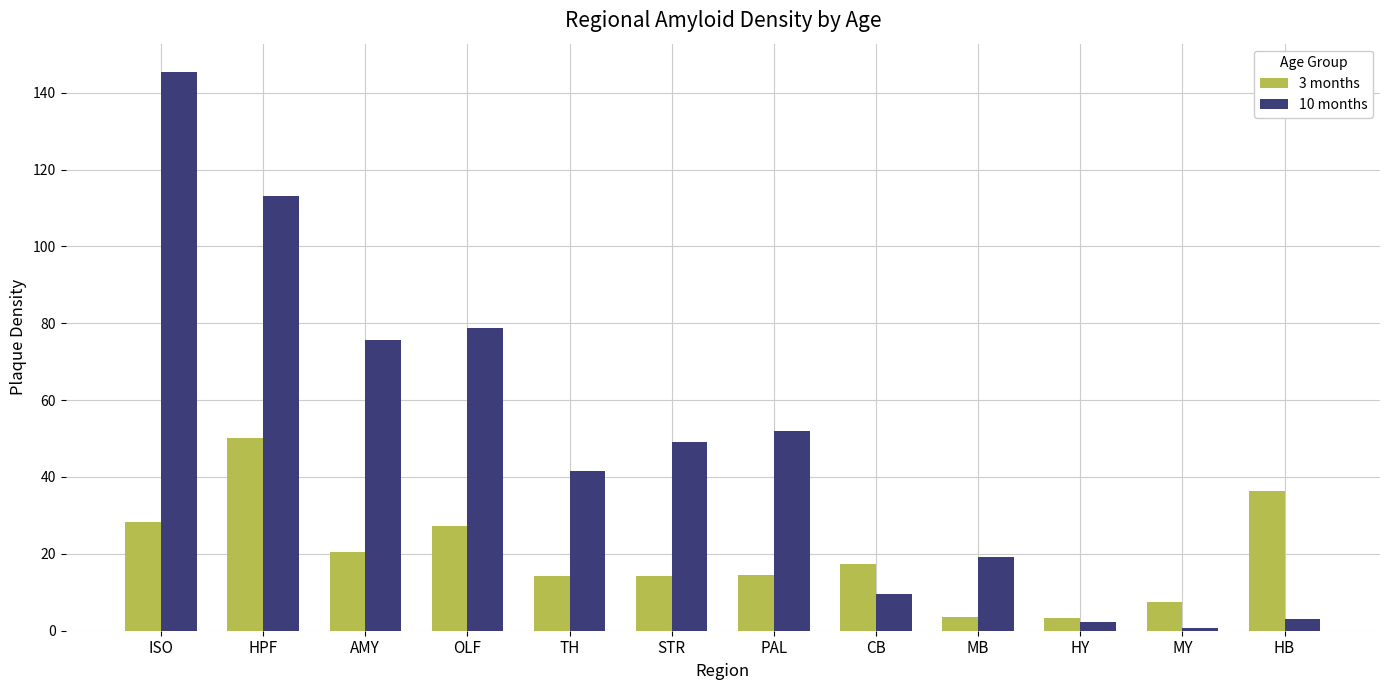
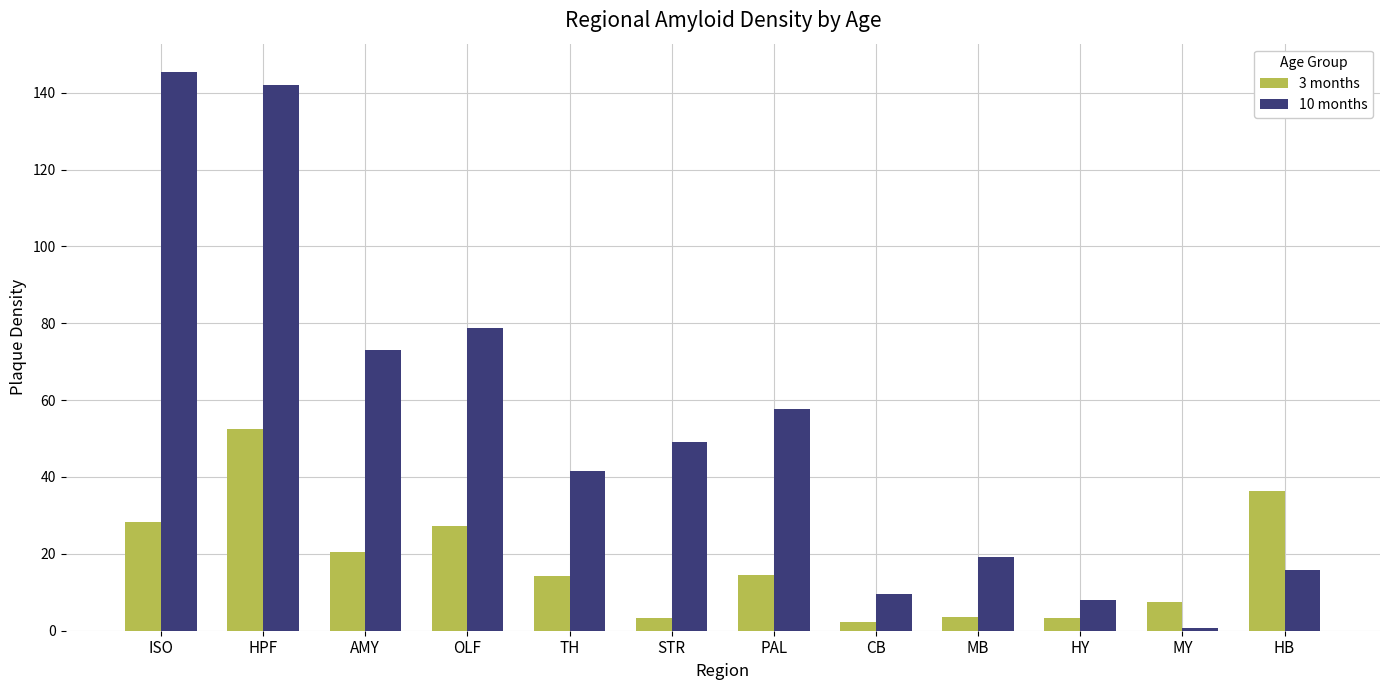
  {
    "3 months": {
      "ISO": 28,
-     "HPF": 50,
+     "HPF": 52,
      "AMY": 20,
      "OLF": 27,
      "TH": 14,
-     "STR": 14,
+     "STR": 3,
      "PAL": 15,
-     "CB": 17,
+     "CB": 2,
      "MB": 4,
      "HY": 3,
      "MY": 7,
      "HB": 36
    },
    "10 months": {
      "ISO": 145,
-     "HPF": 113,
-     "AMY": 76,
+     "HPF": 142,
+     "AMY": 73,
      "OLF": 79,
      "TH": 42,
      "STR": 49,
-     "PAL": 52,
+     "PAL": 58,
      "CB": 10,
      "MB": 19,
-     "HY": 2,
-     "HB": 3
+     "HY": 8,
+     "HB": 16
    }
  }
